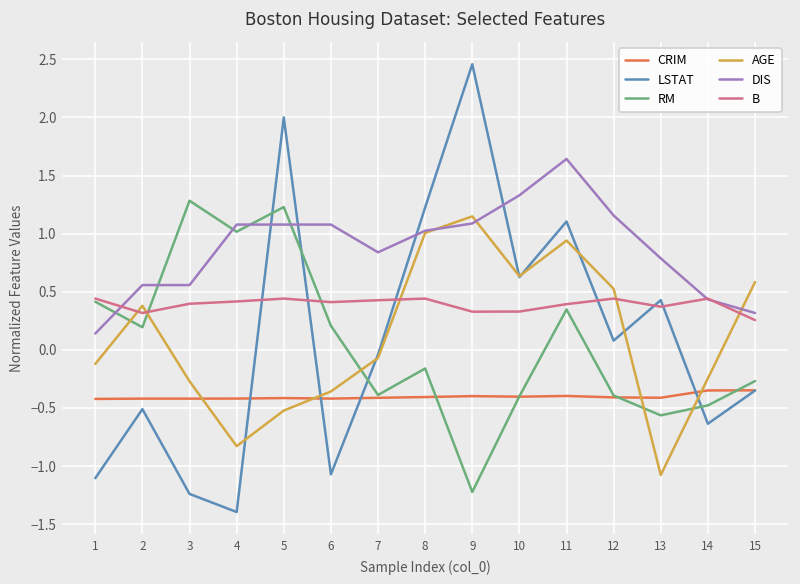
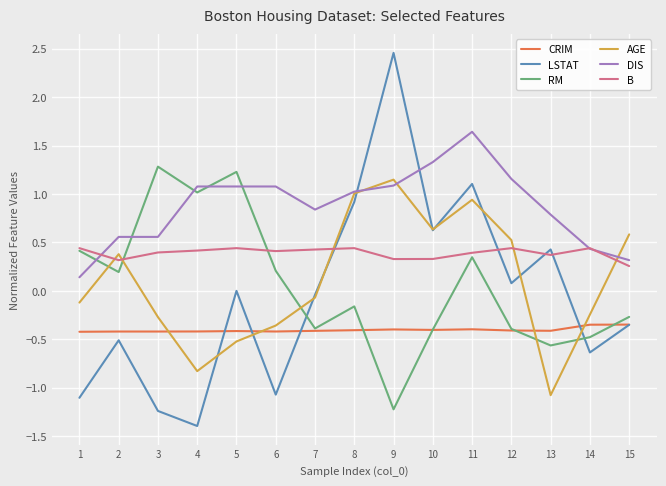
  {
    "LSTAT": {
      "1": -1.1,
      "2": -0.5,
      "3": -1.2,
      "4": -1.4,
-     "5": 2,
+     "5": 0,
      "6": -1.1,
      "7": 0.0,
-     "8": 1.2,
+     "8": 0.9,
      "9": 2.5,
      "11": 1.1,
      "12": 0.1,
      "13": 0.4,
      "14": -0.6
    },
    "RM": {
      "1": 0.4,
      "2": 0.2,
      "3": 1.3,
      "4": 1.0,
      "5": 1.2,
      "6": 0.2,
      "8": -0.2,
      "9": -1.2,
      "11": 0.3,
      "13": -0.6,
      "14": -0.5,
      "15": -0.3
    },
    "DIS": {
      "1": 0.1,
      "2": 0.6,
      "3": 0.6,
      "4": 1.1,
      "5": 1.1,
      "6": 1.1,
      "7": 0.8,
      "9": 1.1,
      "10": 1.3,
      "11": 1.6,
      "12": 1.2,
      "13": 0.8,
      "15": 0.3
    },
    "B": {
      "1": 0.4,
      "2": 0.3,
      "3": 0.4,
      "4": 0.4,
      "5": 0.4,
      "6": 0.4,
      "7": 0.4,
      "8": 0.4,
      "9": 0.3,
      "10": 0.3,
      "11": 0.4,
      "12": 0.4,
      "13": 0.4,
      "15": 0.3
    }
  }
